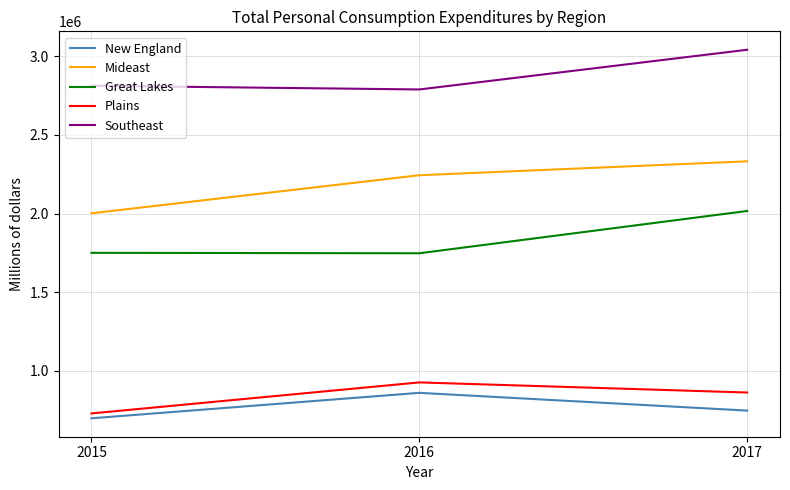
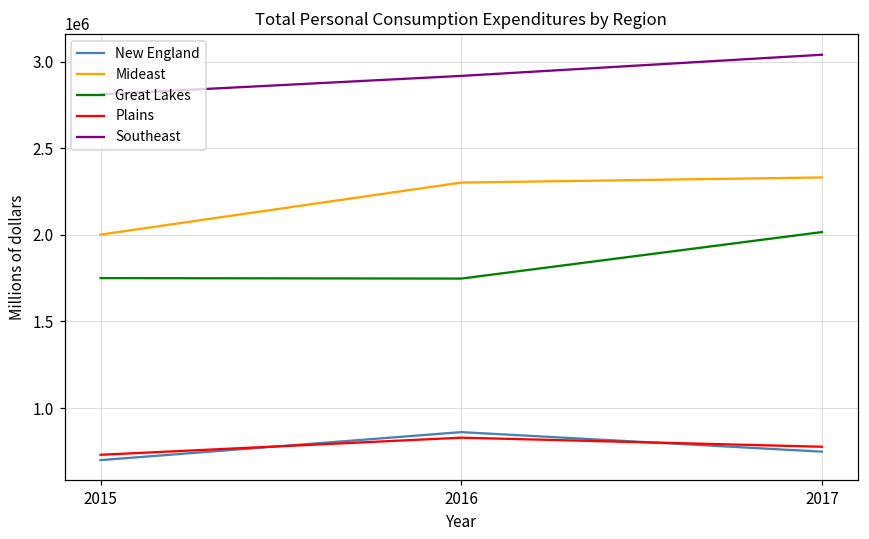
  {
    "New England": {
      "2015": 700000,
      "2016": 860000,
      "2017": 750000
    },
    "Mideast": {
      "2015": 2000000,
-     "2016": 2240000,
+     "2016": 2300000,
      "2017": 2330000
    },
    "Great Lakes": {
      "2015": 1750000,
      "2016": 1750000,
      "2017": 2020000
    },
    "Plains": {
      "2015": 730000,
-     "2016": 930000,
-     "2017": 860000
+     "2016": 830000,
+     "2017": 780000
    },
    "Southeast": {
-     "2016": 2790000,
+     "2016": 2920000,
      "2017": 3040000
    }
  }
